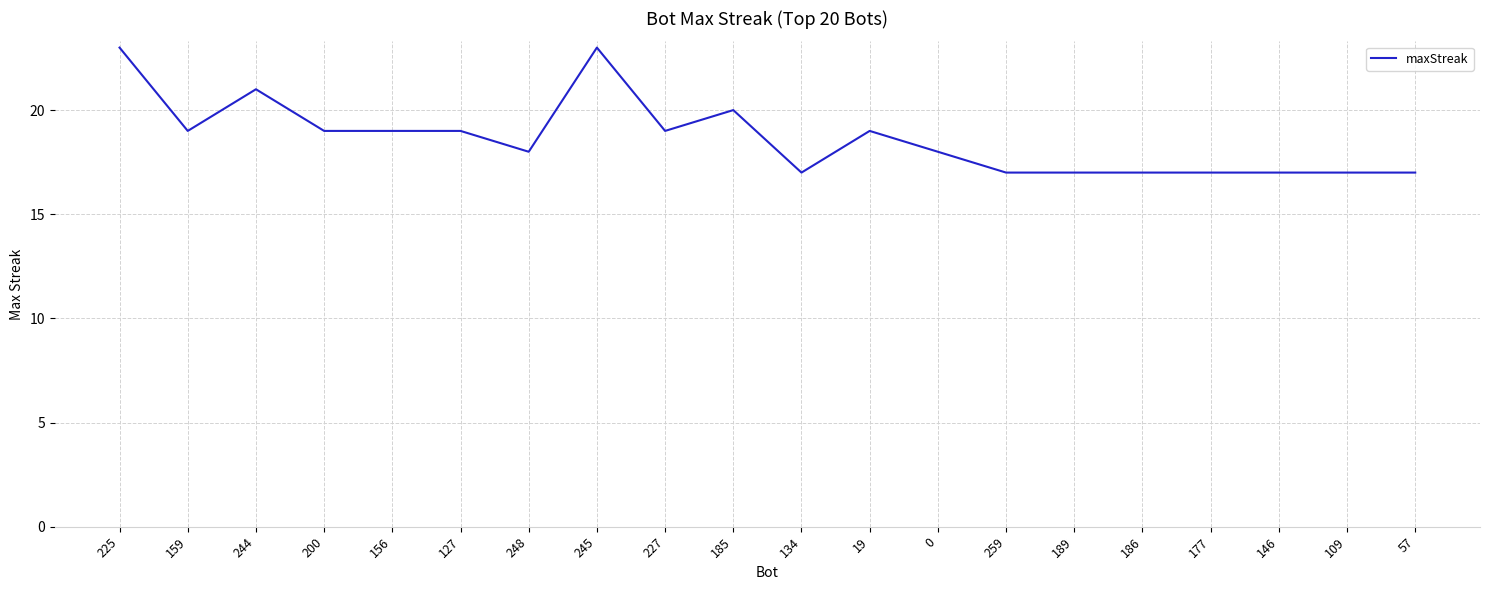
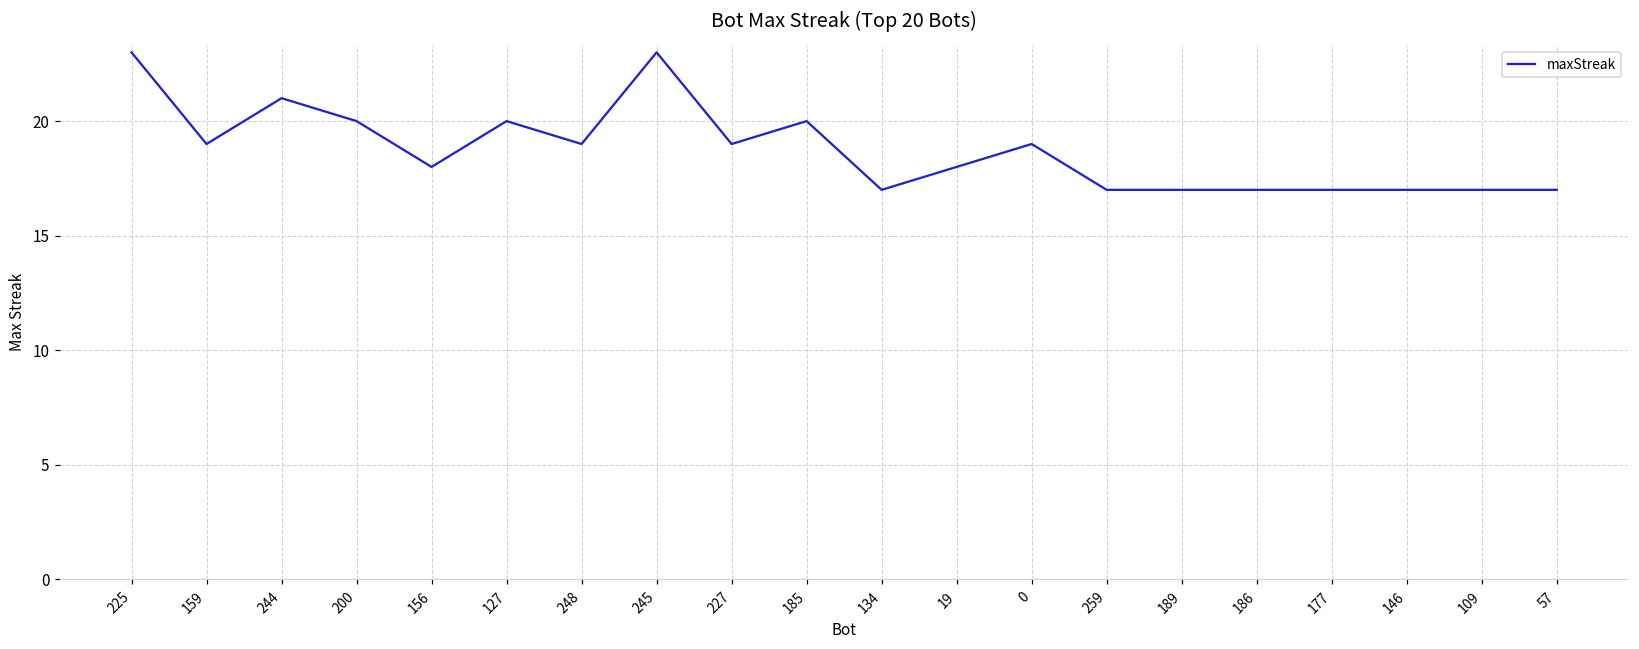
  {
    "225": 23,
    "159": 19,
    "244": 21,
-   "200": 19,
-   "156": 19,
-   "127": 19,
-   "248": 18,
+   "200": 20,
+   "156": 18,
+   "127": 20,
+   "248": 19,
    "245": 23,
    "227": 19,
    "185": 20,
    "134": 17,
-   "19": 19,
-   "0": 18,
+   "19": 18,
+   "0": 19,
    "259": 17,
    "189": 17,
    "186": 17,
    "177": 17,
    "146": 17,
    "109": 17,
    "57": 17
  }
